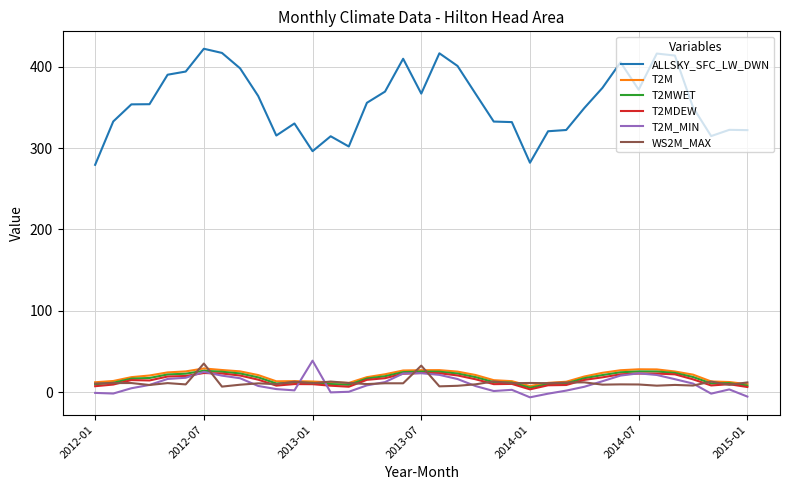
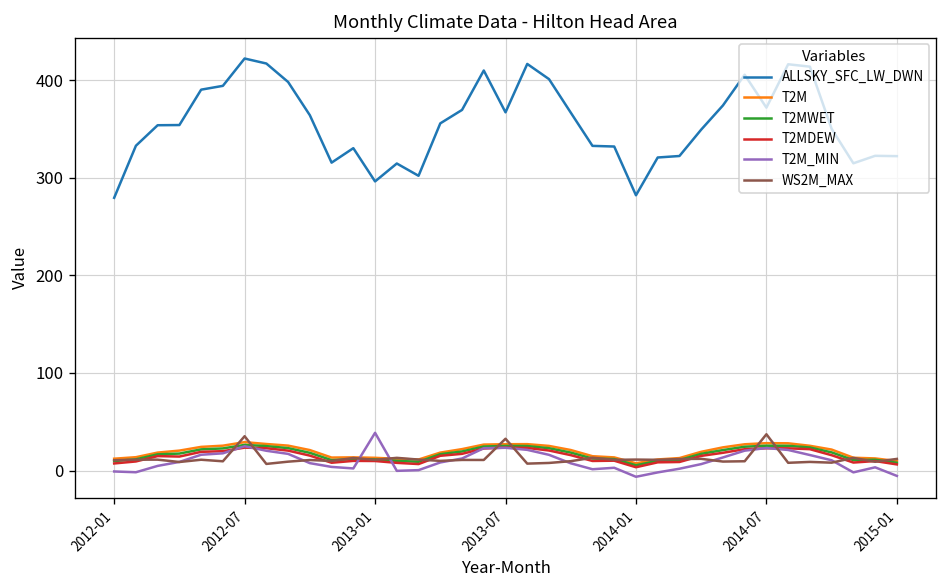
  {
    "ALLSKY_SFC_LW_DWN": {
      "2012-01": 280,
      "2012-07": 420,
      "2013-01": 300,
      "2013-07": 370,
      "2014-01": 280
    },
    "T2M_MIN": {
      "2012-01": 0,
      "2013-01": 40,
      "2014-01": -10,
      "2015-01": -10
    },
    "WS2M_MAX": {
      "2012-07": 40,
      "2013-07": 30,
      "2014-01": 10,
-     "2014-07": 10
+     "2014-07": 40
    }
  }
